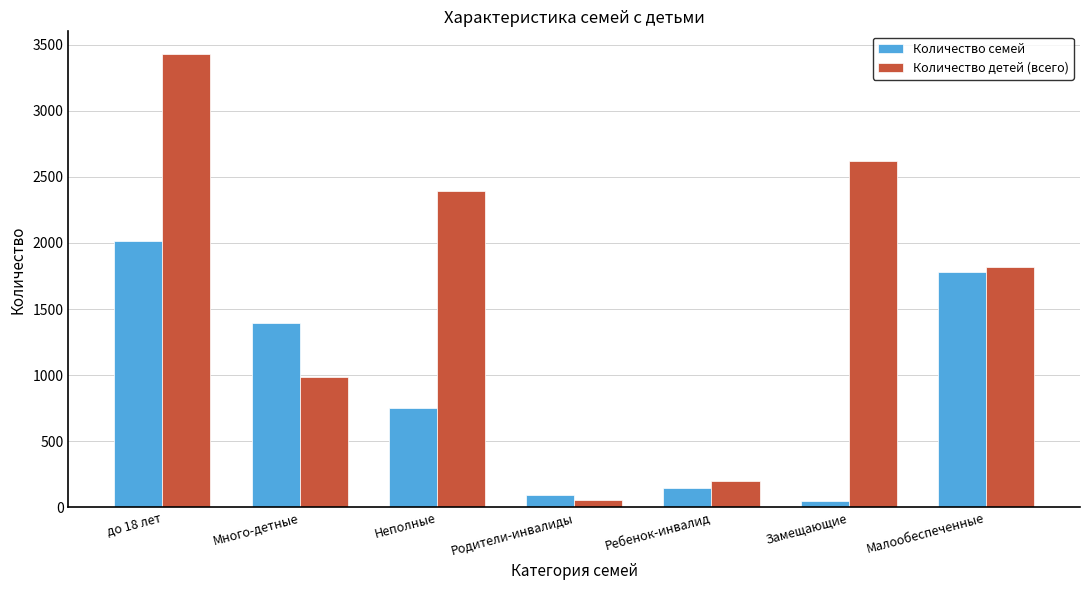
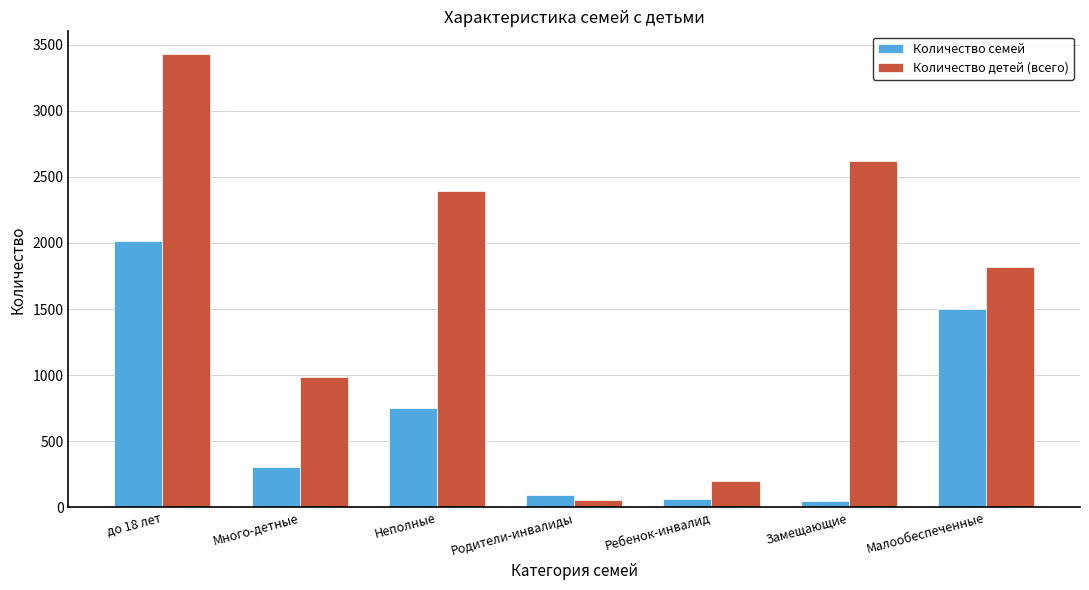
  {
    "Количество семей": {
      "до 18 лет": 2020,
-     "Много-детные": 1390,
+     "Много-детные": 310,
      "Неполные": 760,
      "Родители-инвалиды": 90,
-     "Ребенок-инвалид": 150,
+     "Ребенок-инвалид": 60,
      "Замещающие": 50,
-     "Малообеспеченные": 1780
+     "Малообеспеченные": 1500
    },
    "Количество детей (всего)": {
      "до 18 лет": 3430,
      "Много-детные": 990,
      "Неполные": 2390,
      "Родители-инвалиды": 50,
      "Ребенок-инвалид": 200,
      "Замещающие": 2620,
      "Малообеспеченные": 1820
    }
  }
